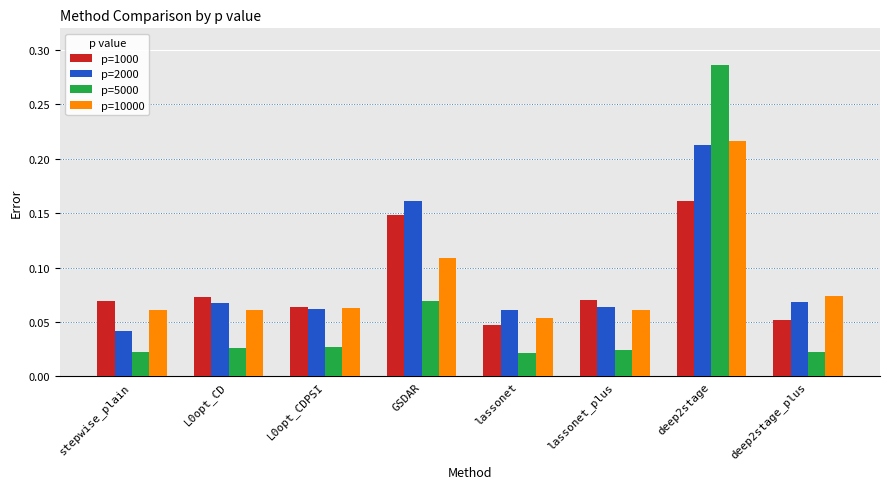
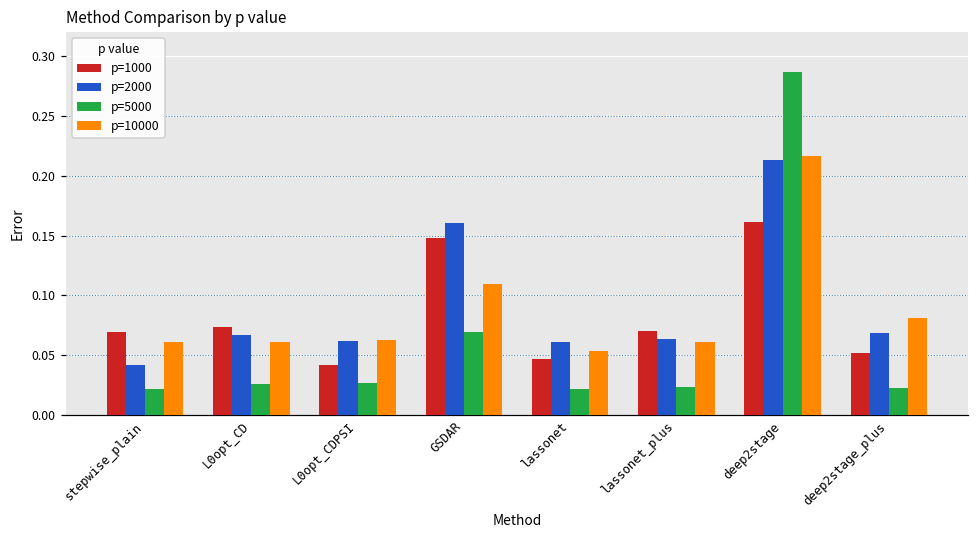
  {
    "p=1000": {
      "stepwise_plain": 0.069,
      "L0opt_CD": 0.073,
-     "L0opt_CDPSI": 0.064,
+     "L0opt_CDPSI": 0.042,
      "GSDAR": 0.148,
      "lassonet": 0.047,
      "lassonet_plus": 0.070,
      "deep2stage": 0.162,
      "deep2stage_plus": 0.052
    },
    "p=2000": {
      "stepwise_plain": 0.041,
      "L0opt_CD": 0.067,
      "L0opt_CDPSI": 0.062,
      "GSDAR": 0.161,
      "lassonet": 0.061,
      "lassonet_plus": 0.064,
      "deep2stage": 0.213,
      "deep2stage_plus": 0.069
    },
    "p=5000": {
      "stepwise_plain": 0.022,
      "L0opt_CD": 0.026,
      "L0opt_CDPSI": 0.027,
      "GSDAR": 0.070,
      "lassonet": 0.022,
      "lassonet_plus": 0.024,
      "deep2stage": 0.287,
      "deep2stage_plus": 0.022
    },
    "p=10000": {
      "stepwise_plain": 0.061,
      "L0opt_CD": 0.061,
      "L0opt_CDPSI": 0.062,
      "GSDAR": 0.109,
      "lassonet": 0.054,
      "lassonet_plus": 0.061,
      "deep2stage": 0.216,
-     "deep2stage_plus": 0.073
+     "deep2stage_plus": 0.081
    }
  }
